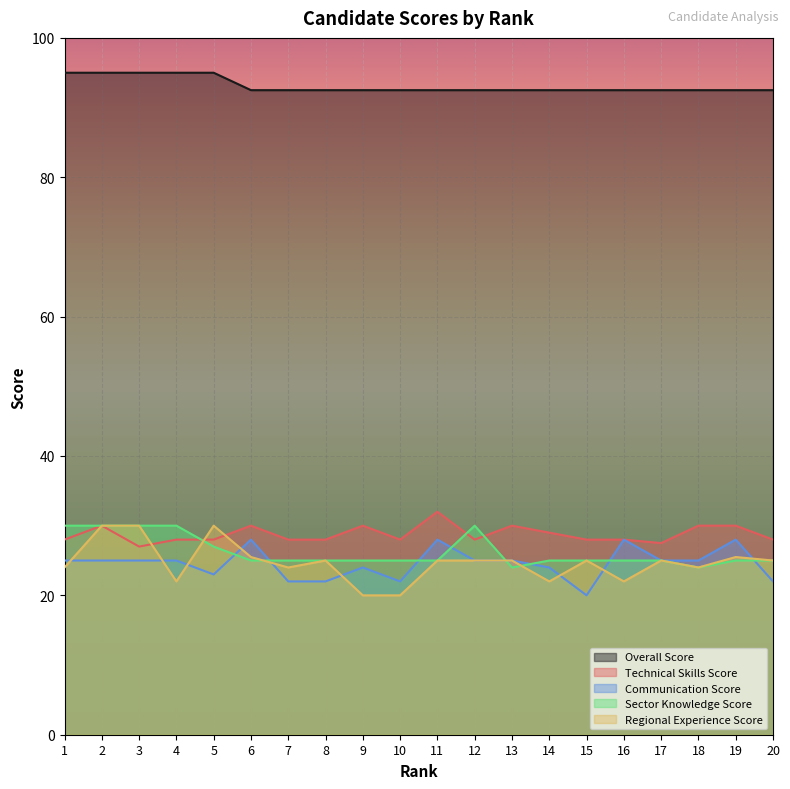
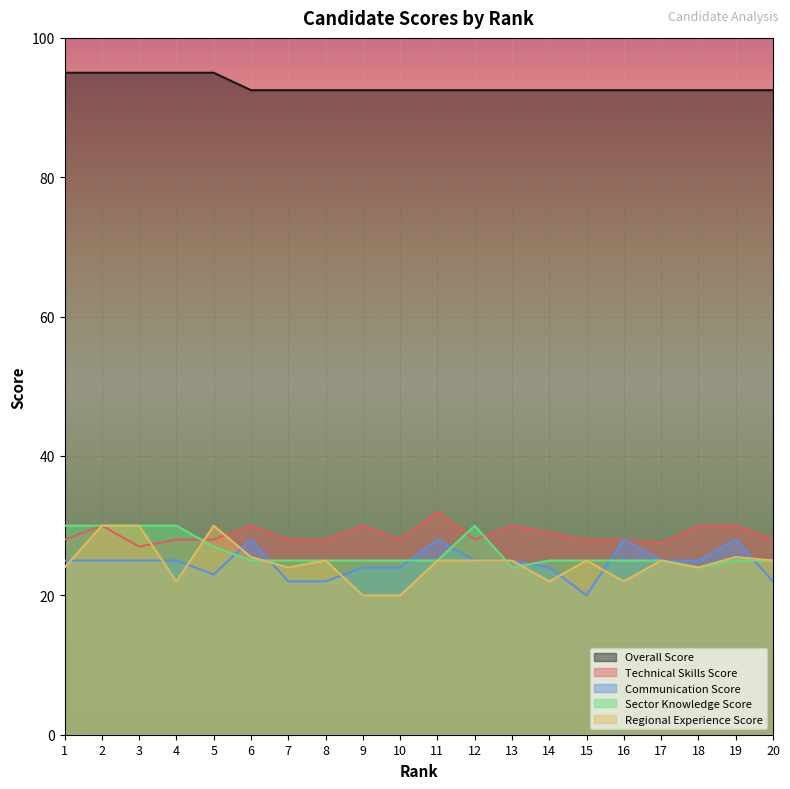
  {
    "Overall Score": {
      "1": 95,
      "2": 95,
      "3": 95,
      "4": 95,
      "5": 95,
      "6": 93,
      "7": 93,
      "8": 93,
      "9": 93,
      "10": 93,
      "11": 93,
      "12": 93,
      "13": 93,
      "14": 93,
      "15": 93,
      "16": 93,
      "17": 93,
      "18": 93,
      "19": 93,
      "20": 93
    },
    "Technical Skills Score": {
      "1": 28,
      "3": 27,
      "4": 28,
      "5": 28,
      "6": 30,
      "7": 28,
      "8": 28,
      "9": 30,
      "10": 28,
      "11": 32,
      "12": 28,
      "13": 30,
      "14": 29,
      "15": 28,
      "17": 28,
      "18": 30,
      "19": 30,
      "20": 28
    },
    "Communication Score": {
      "1": 25,
      "2": 25,
      "3": 25,
      "4": 25,
      "5": 23,
      "6": 28,
      "7": 22,
      "8": 22,
      "9": 24,
-     "10": 22,
+     "10": 24,
      "11": 28,
      "14": 24,
      "15": 20,
      "18": 25,
      "19": 28,
      "20": 22
    },
    "Sector Knowledge Score": {
      "1": 30,
      "4": 30,
      "5": 27,
      "6": 25,
      "7": 25,
      "9": 25,
      "10": 25,
      "12": 30,
      "13": 24,
      "14": 25,
      "16": 25,
      "19": 25
    },
    "Regional Experience Score": {
      "1": 24,
      "4": 22,
      "5": 30,
      "6": 26,
      "7": 24,
      "9": 20,
      "10": 20,
      "14": 22,
      "16": 22,
      "19": 26
    }
  }
